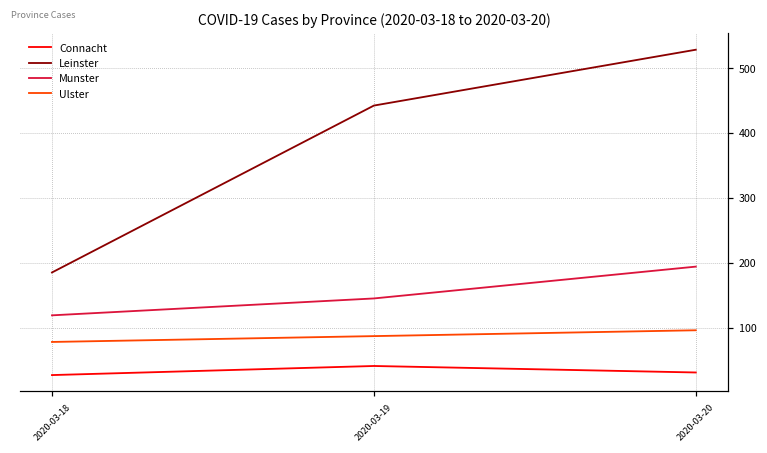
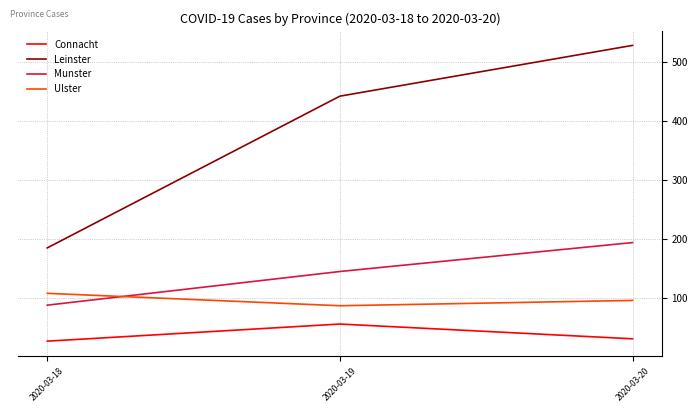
  {
    "Connacht": {
      "2020-03-18": 30,
-     "2020-03-19": 40,
+     "2020-03-19": 60,
      "2020-03-20": 30
    },
    "Leinster": {
      "2020-03-18": 190,
      "2020-03-19": 440,
      "2020-03-20": 530
    },
    "Munster": {
-     "2020-03-18": 120,
+     "2020-03-18": 90,
      "2020-03-19": 150,
      "2020-03-20": 190
    },
    "Ulster": {
-     "2020-03-18": 80,
+     "2020-03-18": 110,
      "2020-03-19": 90,
      "2020-03-20": 100
    }
  }
